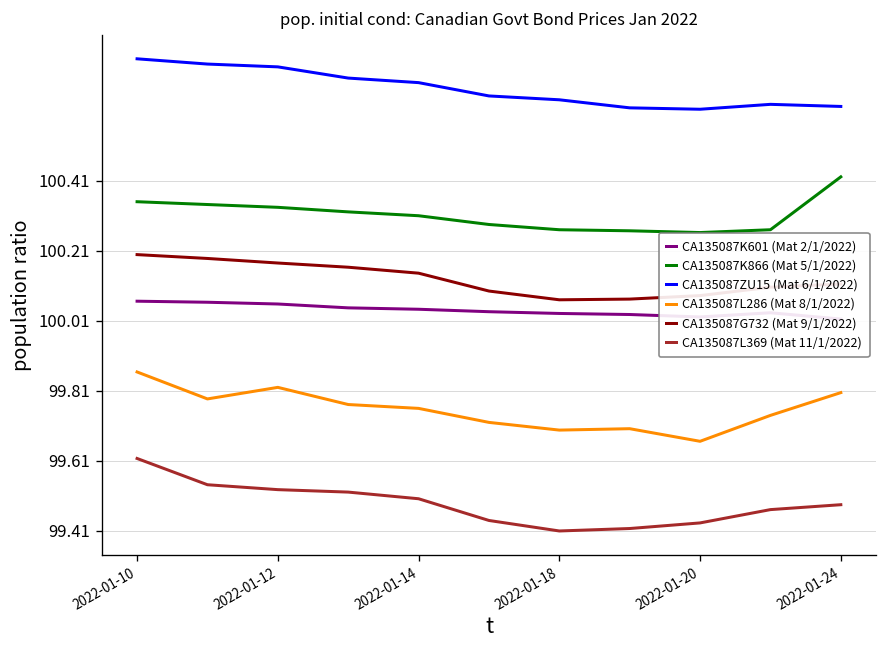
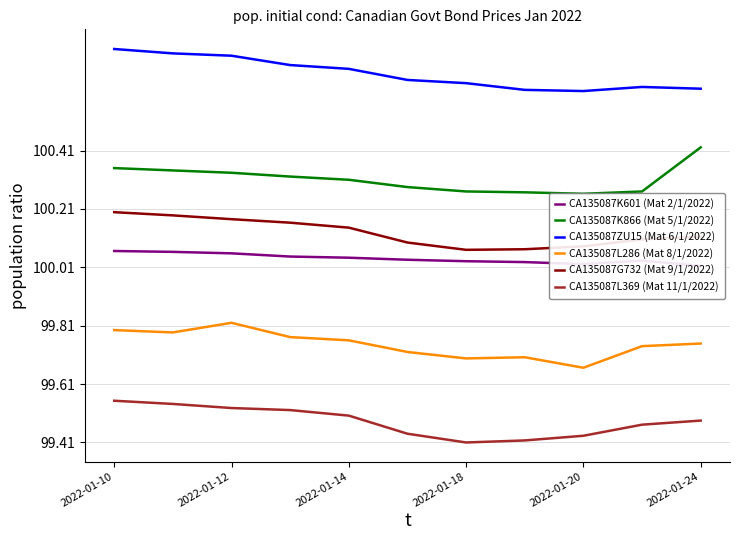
  {
    "CA135087K601 (Mat 2/1/2022)": {
      "2022-01-10": 100.07,
      "2022-01-12": 100.06,
      "2022-01-14": 100.04,
      "2022-01-18": 100.03
    },
    "CA135087K866 (Mat 5/1/2022)": {
      "2022-01-10": 100.35,
      "2022-01-12": 100.33,
      "2022-01-14": 100.31,
      "2022-01-18": 100.27,
      "2022-01-24": 100.42
    },
    "CA135087ZU15 (Mat 6/1/2022)": {
      "2022-01-10": 100.76,
      "2022-01-12": 100.73,
      "2022-01-14": 100.69,
      "2022-01-18": 100.64,
      "2022-01-20": 100.61,
      "2022-01-24": 100.62
    },
    "CA135087L286 (Mat 8/1/2022)": {
-     "2022-01-10": 99.86,
+     "2022-01-10": 99.79,
      "2022-01-12": 99.82,
      "2022-01-14": 99.76,
      "2022-01-18": 99.70,
      "2022-01-20": 99.67,
-     "2022-01-24": 99.80
+     "2022-01-24": 99.75
    },
    "CA135087G732 (Mat 9/1/2022)": {
      "2022-01-10": 100.20,
      "2022-01-12": 100.17,
      "2022-01-14": 100.15,
      "2022-01-18": 100.07
    },
    "CA135087L369 (Mat 11/1/2022)": {
-     "2022-01-10": 99.62,
+     "2022-01-10": 99.55,
      "2022-01-12": 99.53,
      "2022-01-14": 99.50,
      "2022-01-18": 99.41,
      "2022-01-20": 99.43,
      "2022-01-24": 99.48
    }
  }
